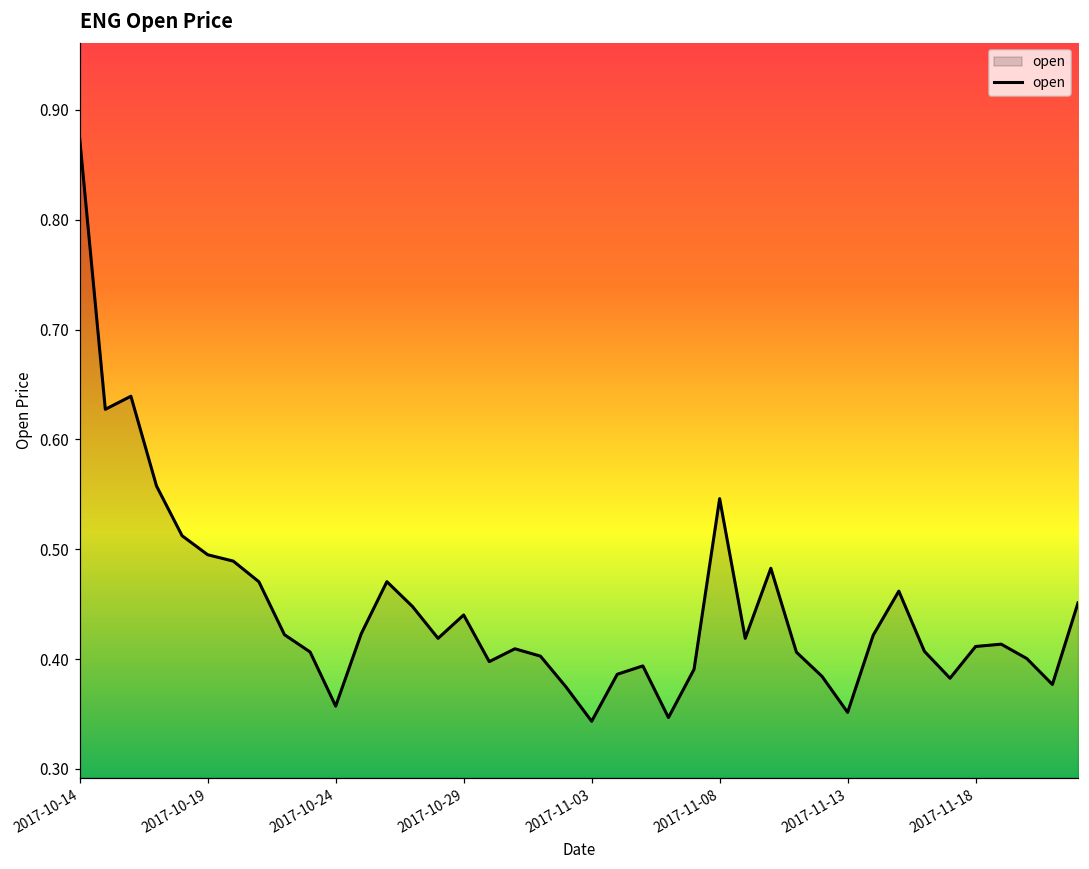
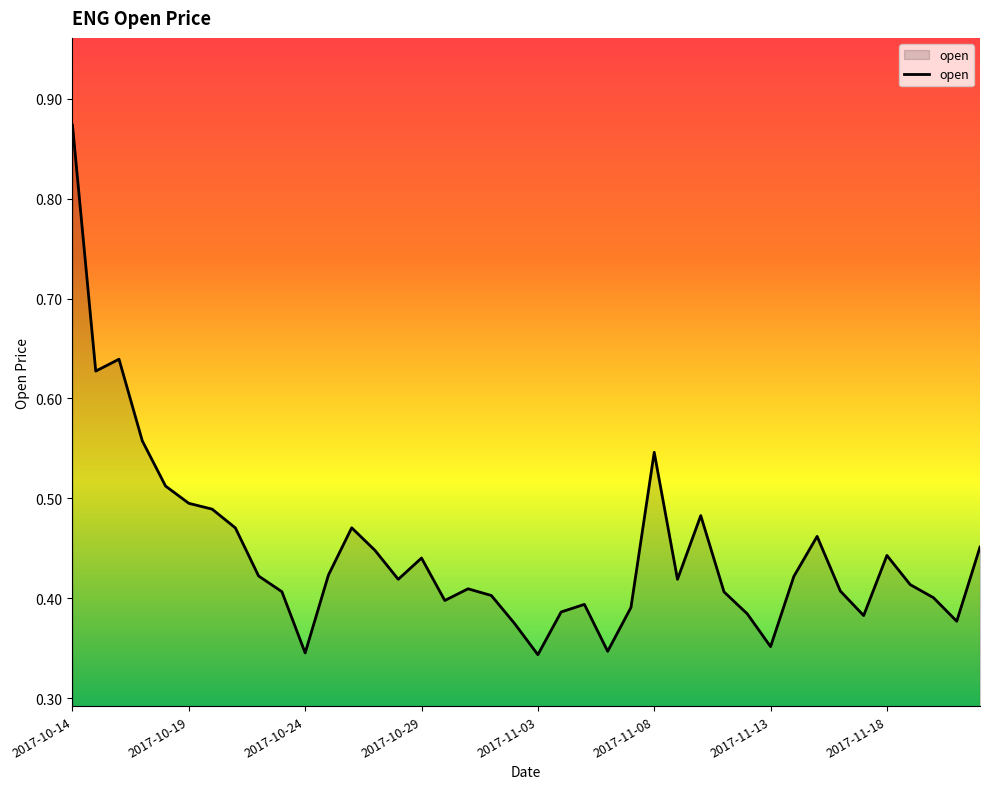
  {
    "2017-10-14": 0.87,
    "2017-10-19": 0.50,
-   "2017-10-24": 0.36,
+   "2017-10-24": 0.35,
    "2017-10-29": 0.44,
    "2017-11-03": 0.34,
    "2017-11-08": 0.55,
    "2017-11-13": 0.35,
-   "2017-11-18": 0.41
+   "2017-11-18": 0.44
  }
